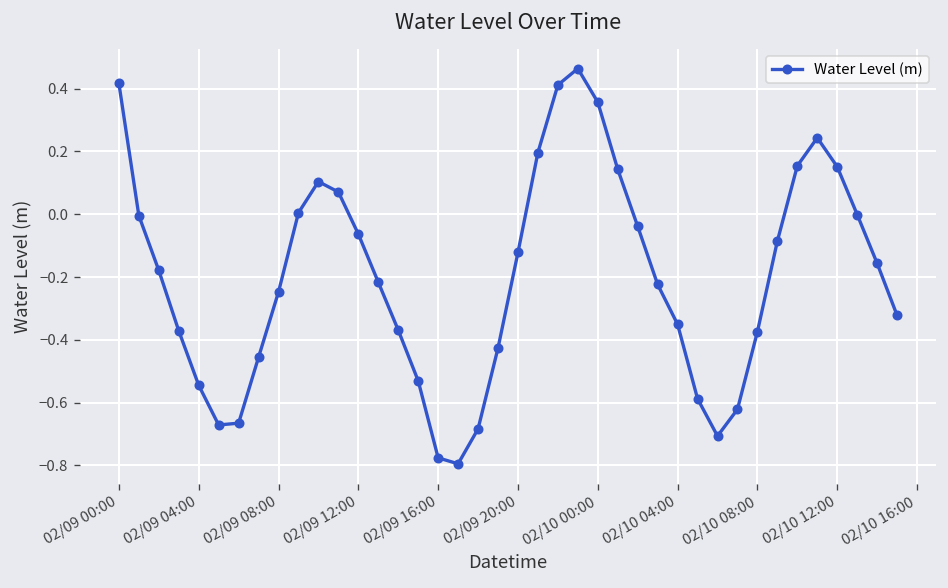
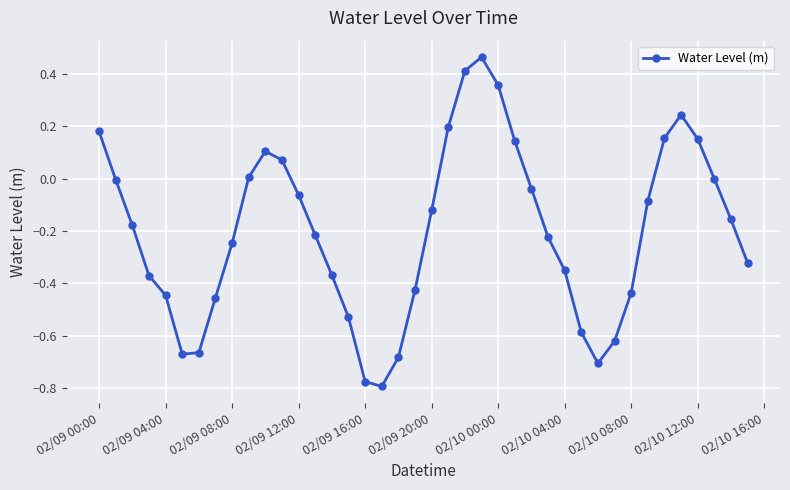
  {
-   "02/09 00:00": 0.42,
-   "02/09 04:00": -0.54,
+   "02/09 00:00": 0.18,
+   "02/09 04:00": -0.45,
    "02/09 08:00": -0.25,
    "02/09 12:00": -0.06,
    "02/09 16:00": -0.78,
    "02/09 20:00": -0.12,
    "02/10 00:00": 0.36,
    "02/10 04:00": -0.35,
-   "02/10 08:00": -0.37,
+   "02/10 08:00": -0.44,
    "02/10 12:00": 0.15
  }
